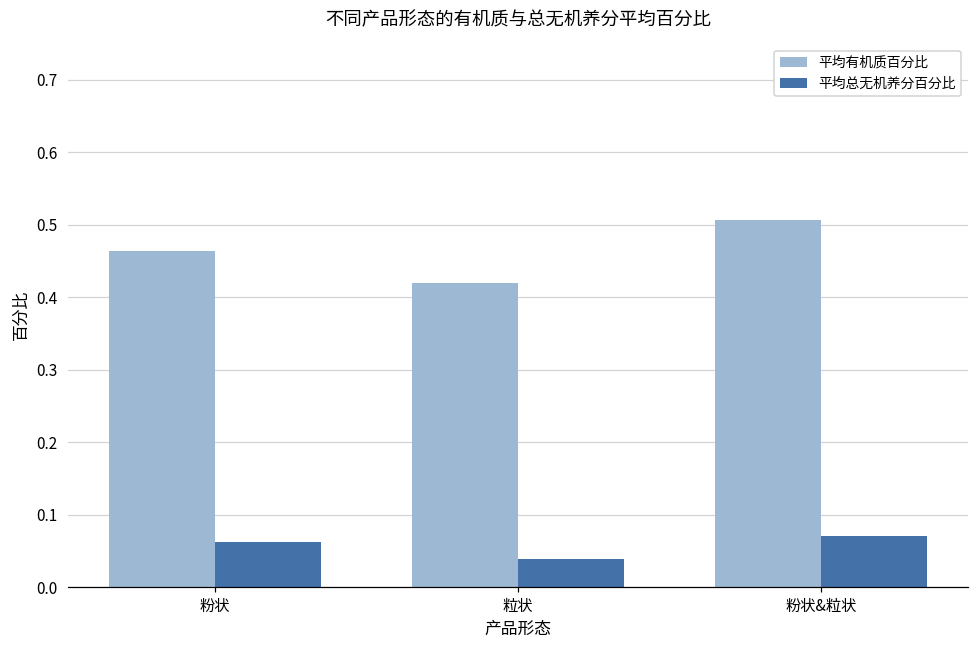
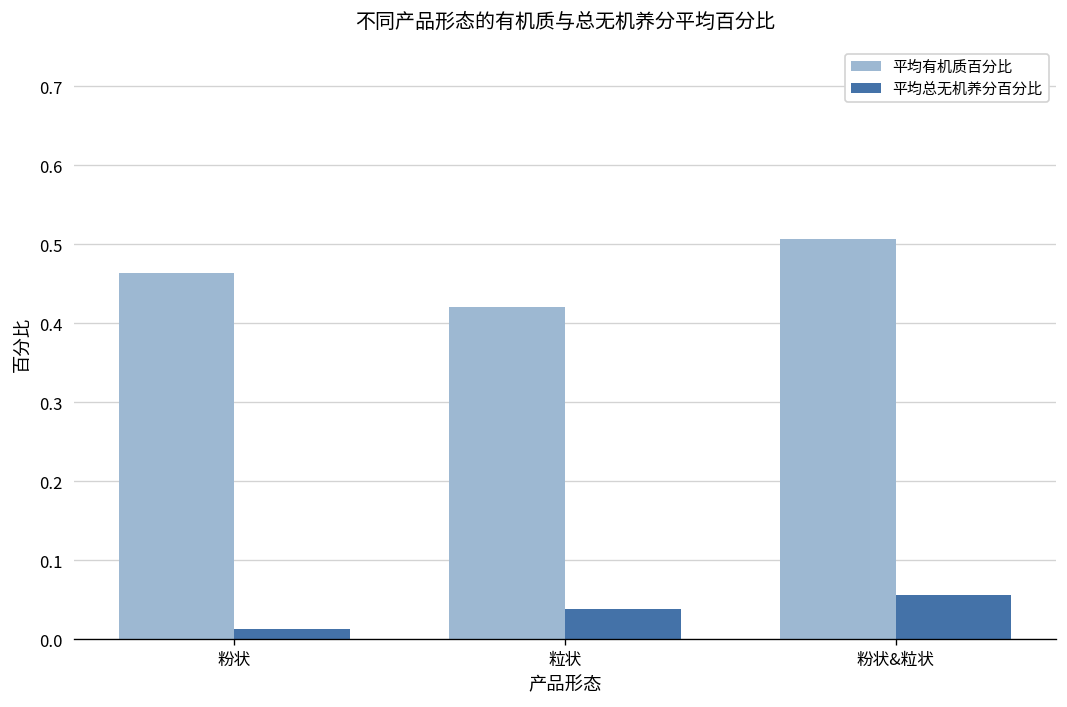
  {
    "平均有机质百分比": {
      "粉状": 0.46,
      "粒状": 0.42,
      "粉状&粒状": 0.51
    },
    "平均总无机养分百分比": {
-     "粉状": 0.06,
+     "粉状": 0.01,
      "粒状": 0.04,
-     "粉状&粒状": 0.07
+     "粉状&粒状": 0.06
    }
  }
